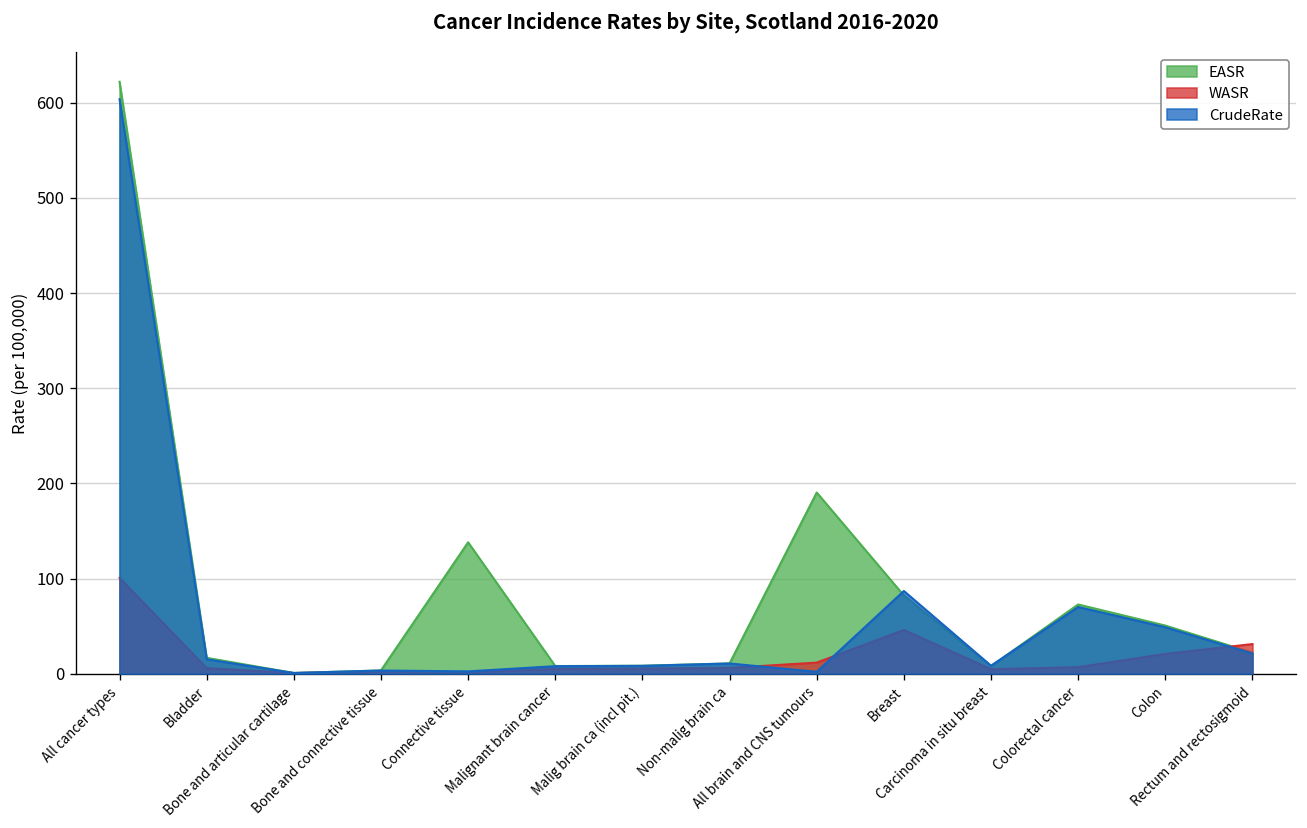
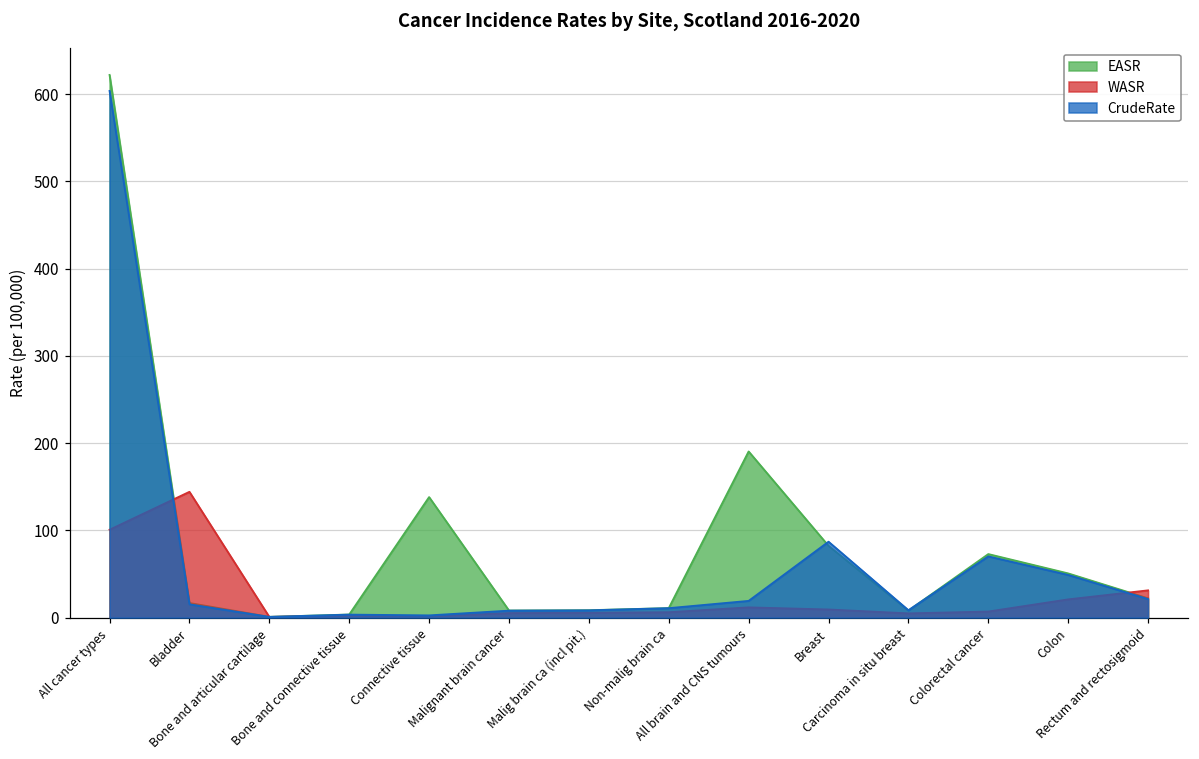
  {
    "EASR": {
      "All cancer types": 620,
      "Connective tissue": 140,
      "All brain and CNS tumours": 190,
      "Breast": 80
    },
    "WASR": {
      "All cancer types": 100,
-     "Bladder": 10,
+     "Bladder": 140,
      "Non-malig brain ca": 10,
      "All brain and CNS tumours": 10,
-     "Breast": 50,
+     "Breast": 10,
      "Colorectal cancer": 10,
      "Colon": 20,
      "Rectum and rectosigmoid": 30
    },
    "CrudeRate": {
      "All cancer types": 600,
-     "All brain and CNS tumours": 0,
+     "All brain and CNS tumours": 20,
      "Breast": 90
    }
  }
